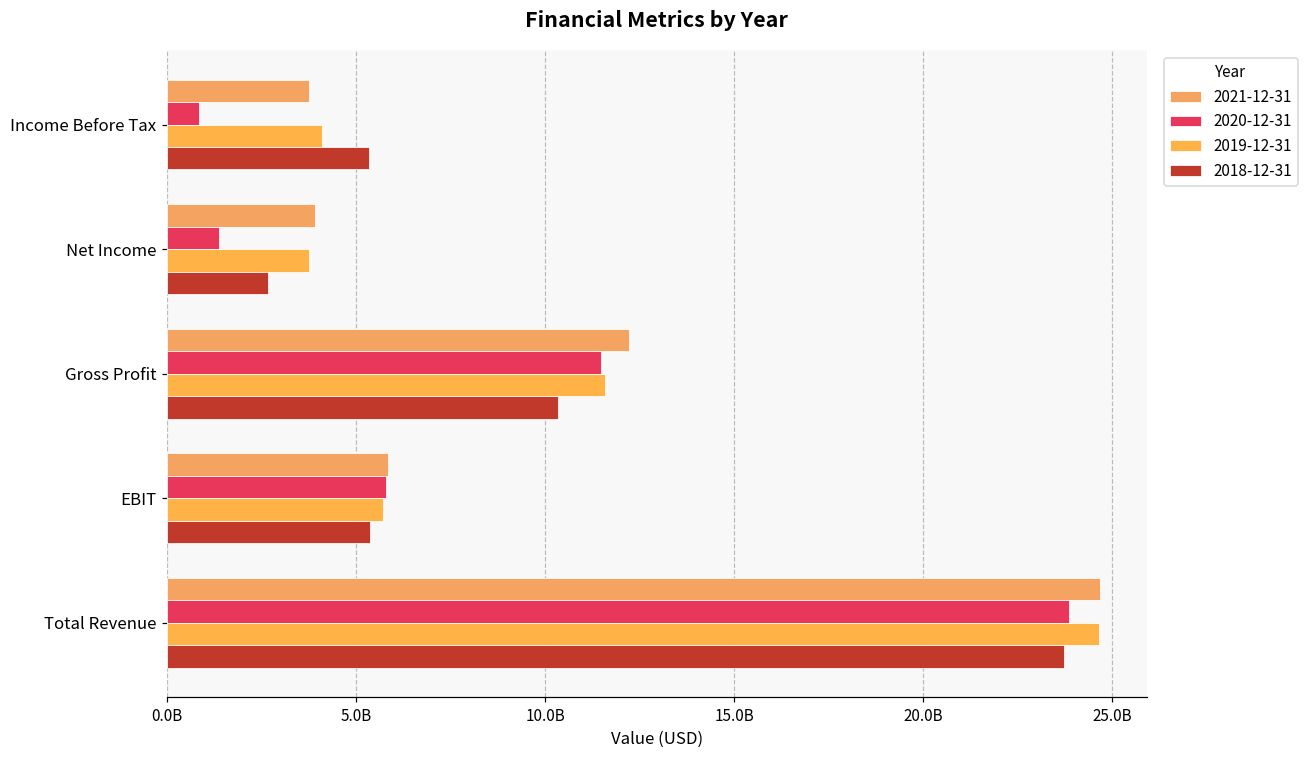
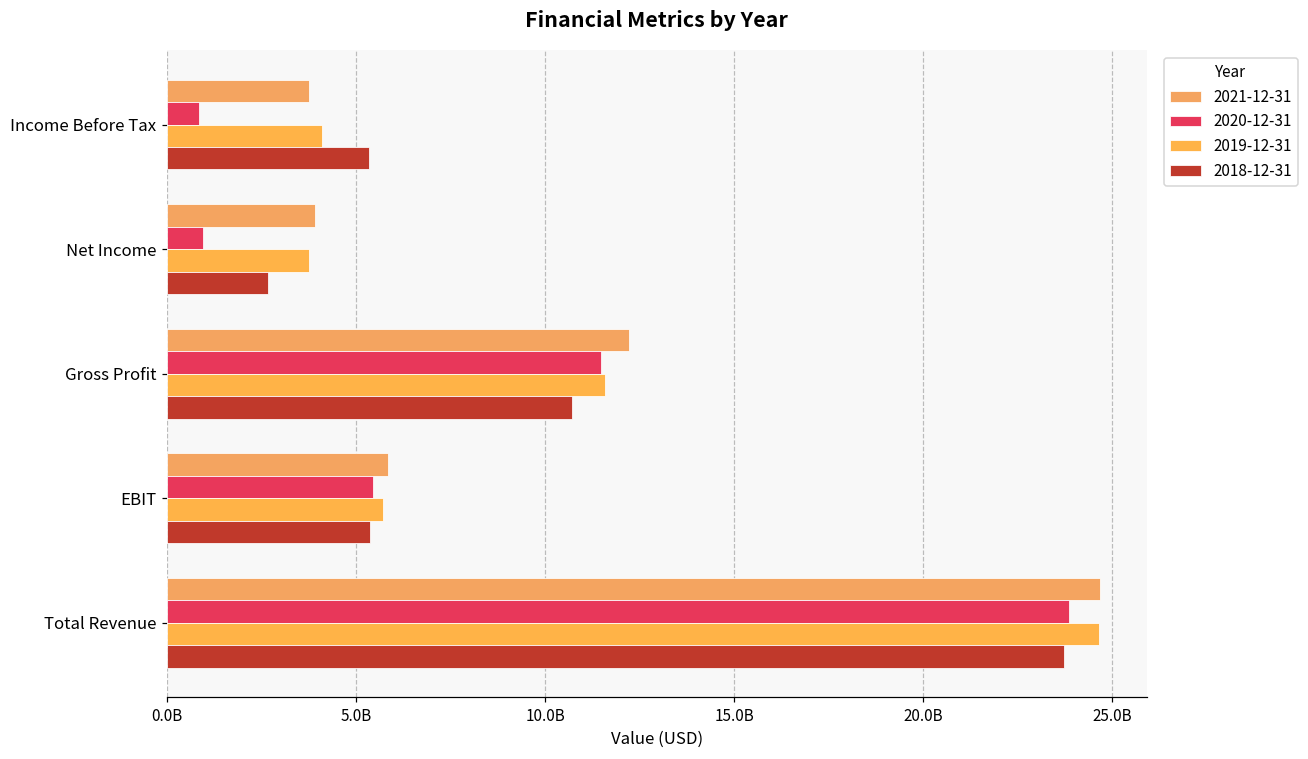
  {
    "2020-12-31": {
      "Income Before Tax": 800000000,
-     "Net Income": 1400000000,
+     "Net Income": 1000000000,
      "Gross Profit": 11500000000,
-     "EBIT": 5800000000,
+     "EBIT": 5400000000,
      "Total Revenue": 23900000000
    },
    "2018-12-31": {
      "Income Before Tax": 5300000000,
      "Net Income": 2700000000,
-     "Gross Profit": 10300000000,
+     "Gross Profit": 10700000000,
      "EBIT": 5400000000,
      "Total Revenue": 23700000000
    }
  }
